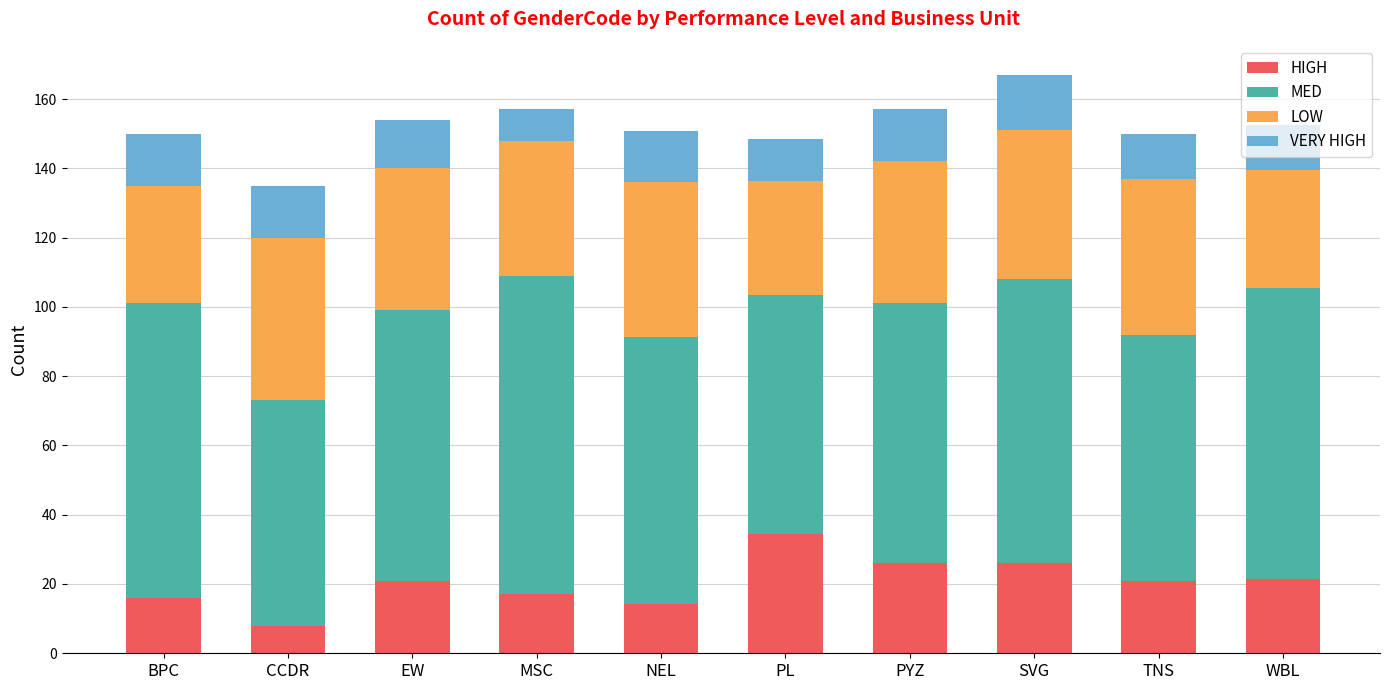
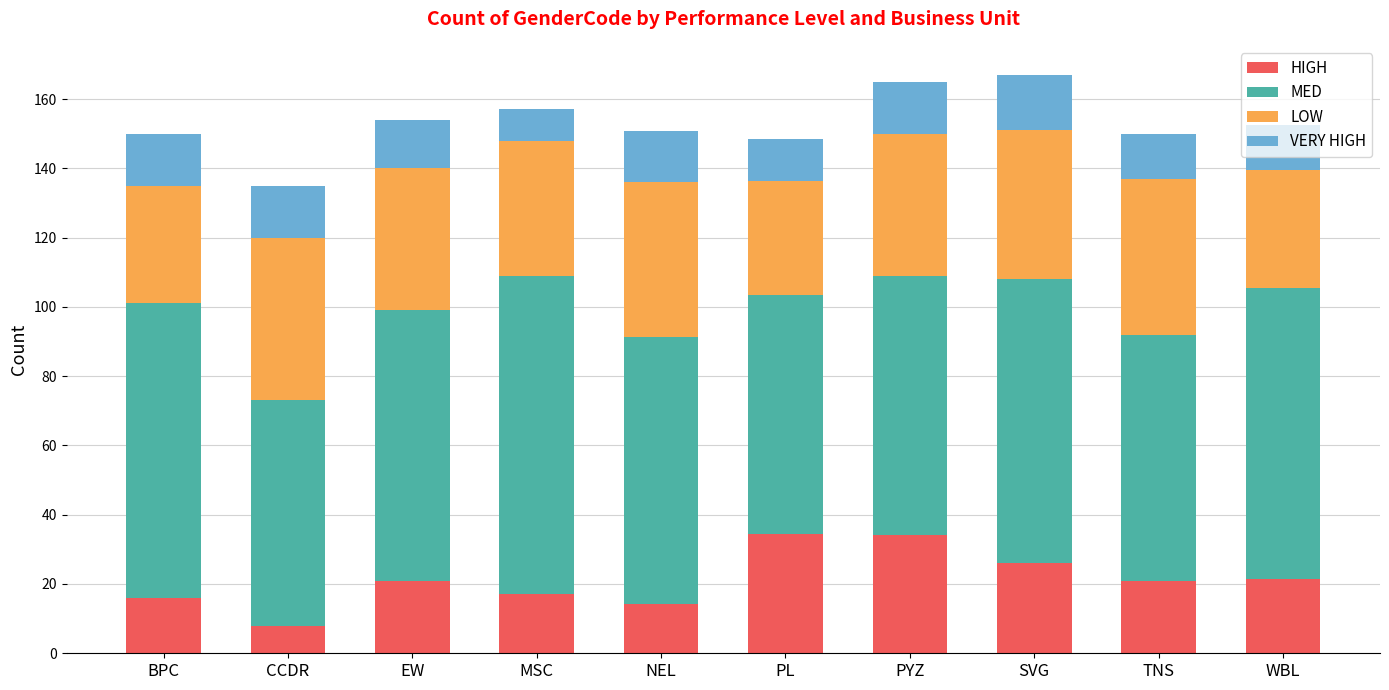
  {
    "HIGH": {
      "BPC": 16,
      "CCDR": 8,
      "EW": 21,
      "MSC": 17,
      "NEL": 14,
      "PL": 34,
-     "PYZ": 26,
+     "PYZ": 34,
      "SVG": 26,
      "TNS": 21,
      "WBL": 22
    },
    "LOW": {
      "BPC": 34,
      "CCDR": 47,
      "EW": 41,
      "MSC": 39,
      "NEL": 45,
      "PL": 33,
      "PYZ": 41,
      "SVG": 43,
      "TNS": 45,
      "WBL": 34
    }
  }
